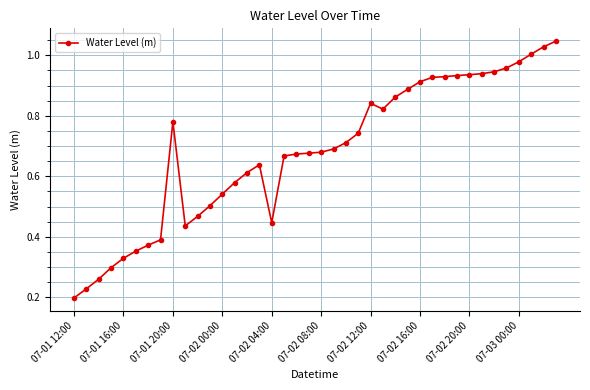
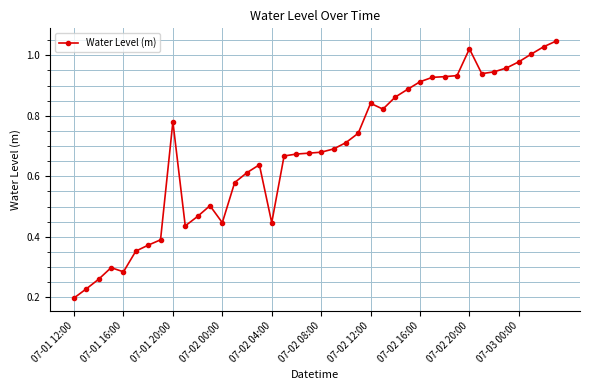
  {
    "07-01 12:00": 0.20,
-   "07-01 16:00": 0.33,
+   "07-01 16:00": 0.28,
    "07-01 20:00": 0.78,
-   "07-02 00:00": 0.54,
+   "07-02 00:00": 0.45,
    "07-02 04:00": 0.45,
    "07-02 08:00": 0.68,
    "07-02 12:00": 0.84,
    "07-02 16:00": 0.91,
-   "07-02 20:00": 0.94,
+   "07-02 20:00": 1.02,
    "07-03 00:00": 0.98
  }
